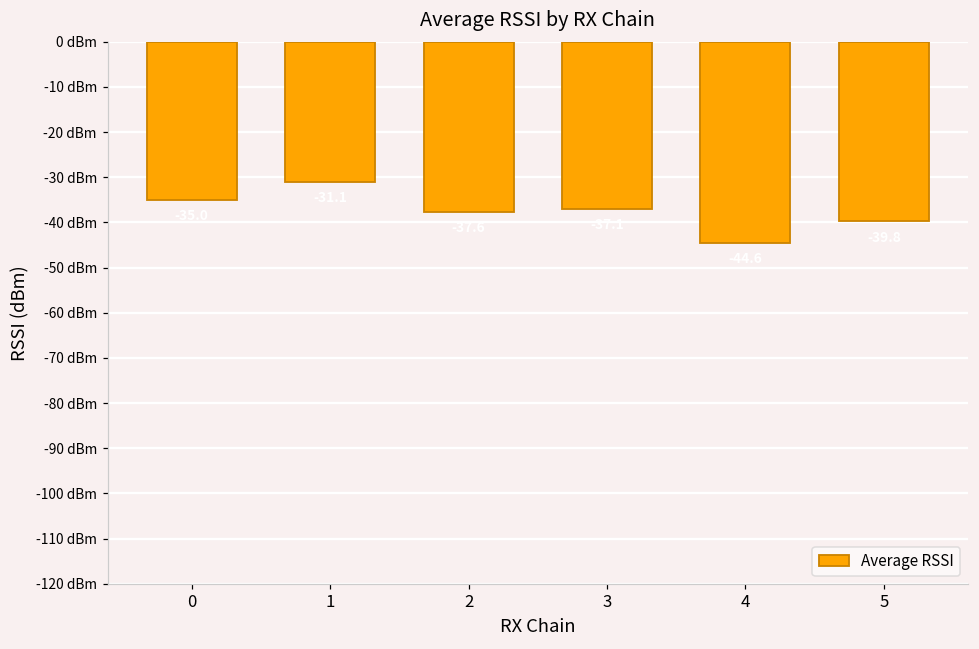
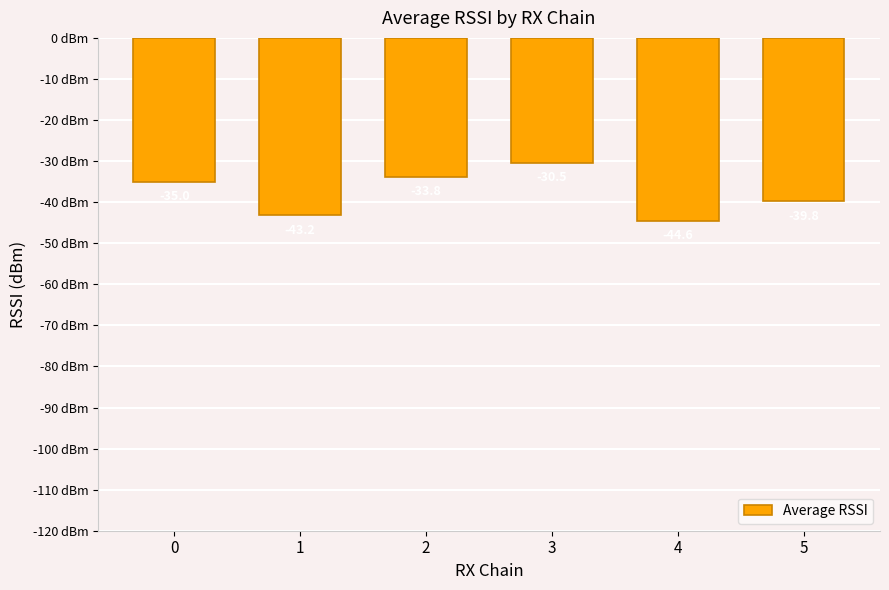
  {
    "0": "-35 dBm",
-   "1": "-31 dBm",
-   "2": "-38 dBm",
-   "3": "-37 dBm",
+   "1": "-43 dBm",
+   "2": "-34 dBm",
+   "3": "-31 dBm",
    "4": "-45 dBm",
    "5": "-40 dBm"
  }
